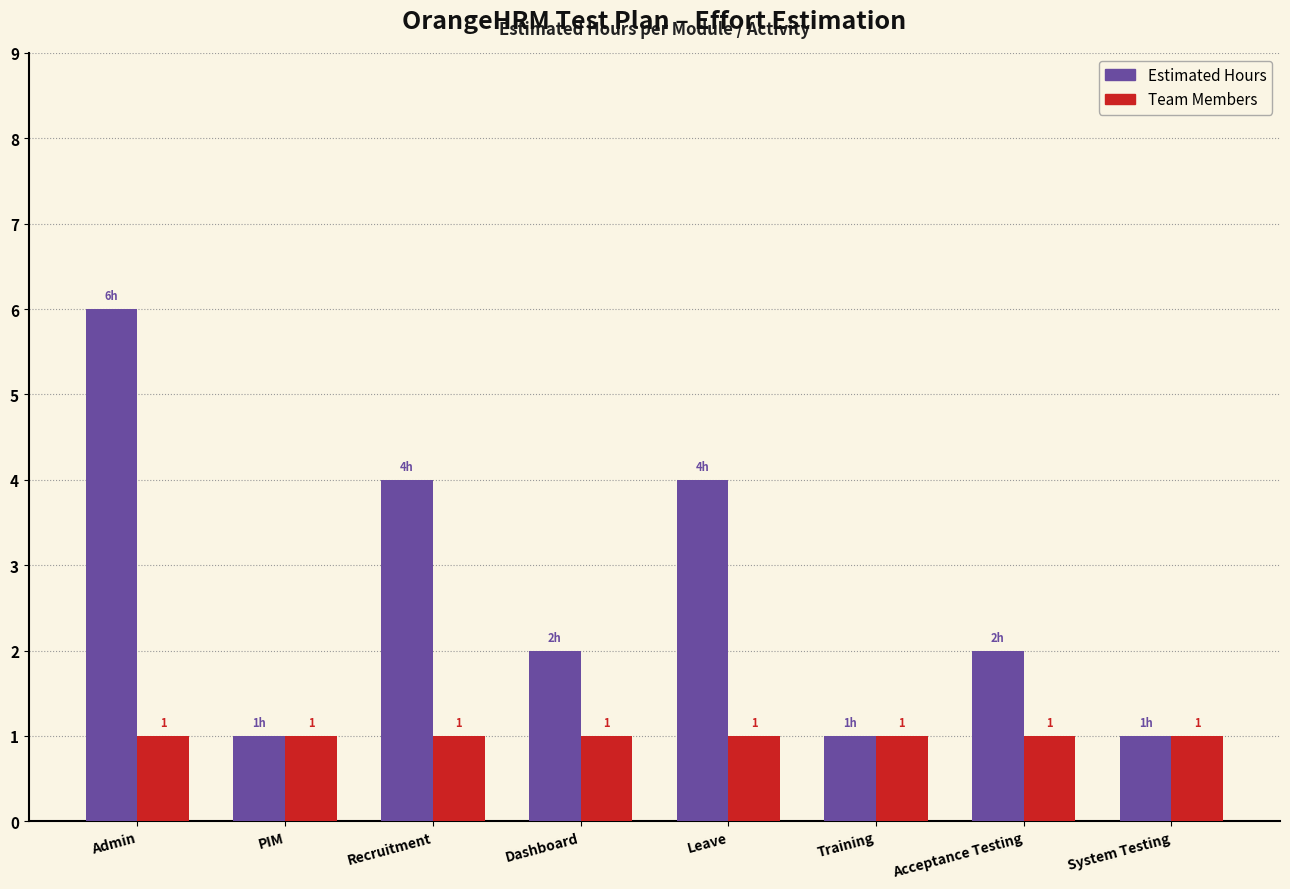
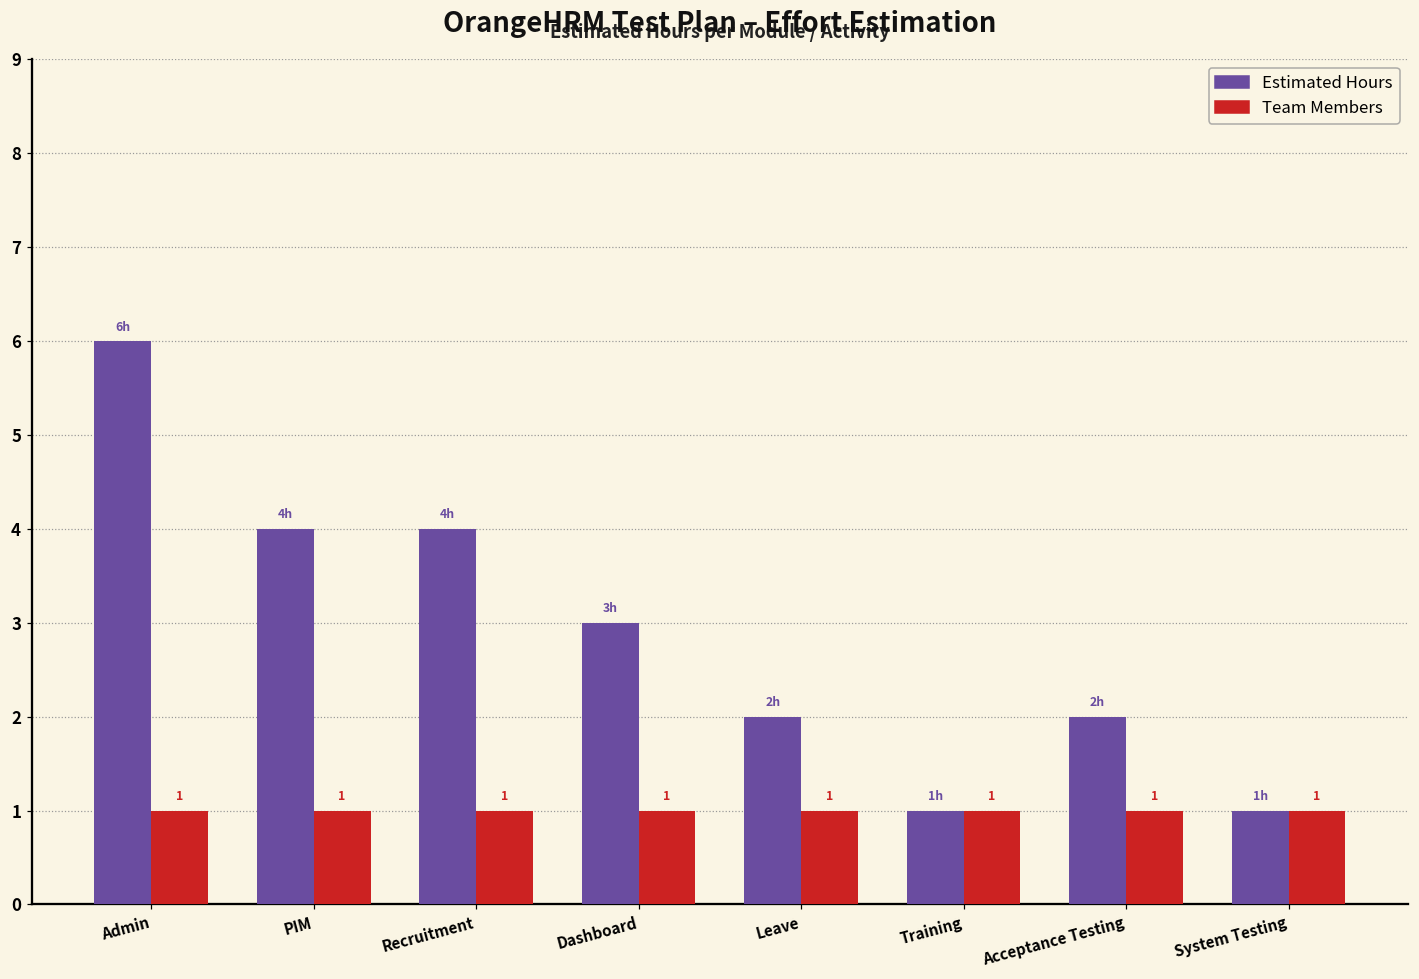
  {
    "Estimated Hours": {
      "Admin": "6h",
-     "PIM": "1h",
+     "PIM": "4h",
      "Recruitment": "4h",
-     "Dashboard": "2h",
-     "Leave": "4h",
+     "Dashboard": "3h",
+     "Leave": "2h",
      "Training": "1h",
      "Acceptance Testing": "2h",
      "System Testing": "1h"
    },
    "Team Members": {
      "Admin": "1",
      "PIM": "1",
      "Recruitment": "1",
      "Dashboard": "1",
      "Leave": "1",
      "Training": "1",
      "Acceptance Testing": "1",
      "System Testing": "1"
    }
  }
